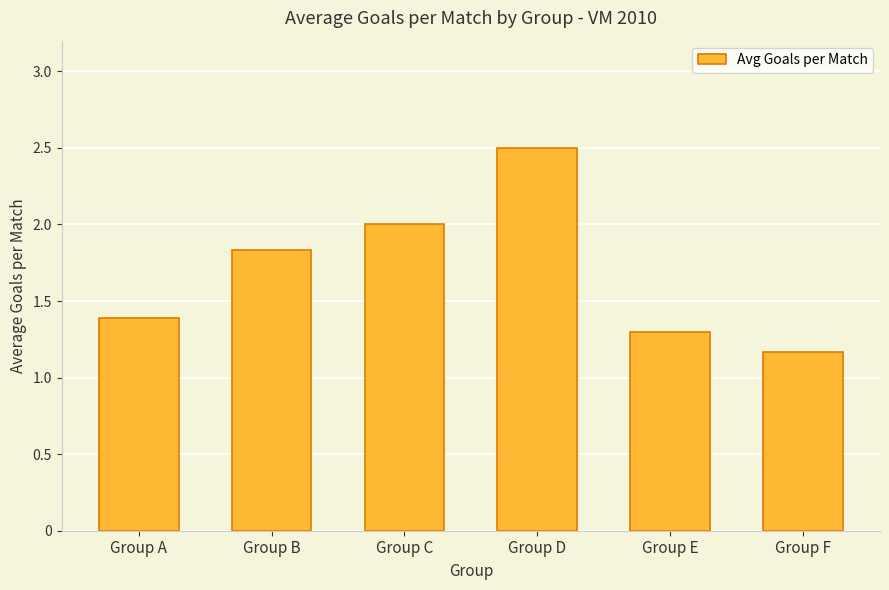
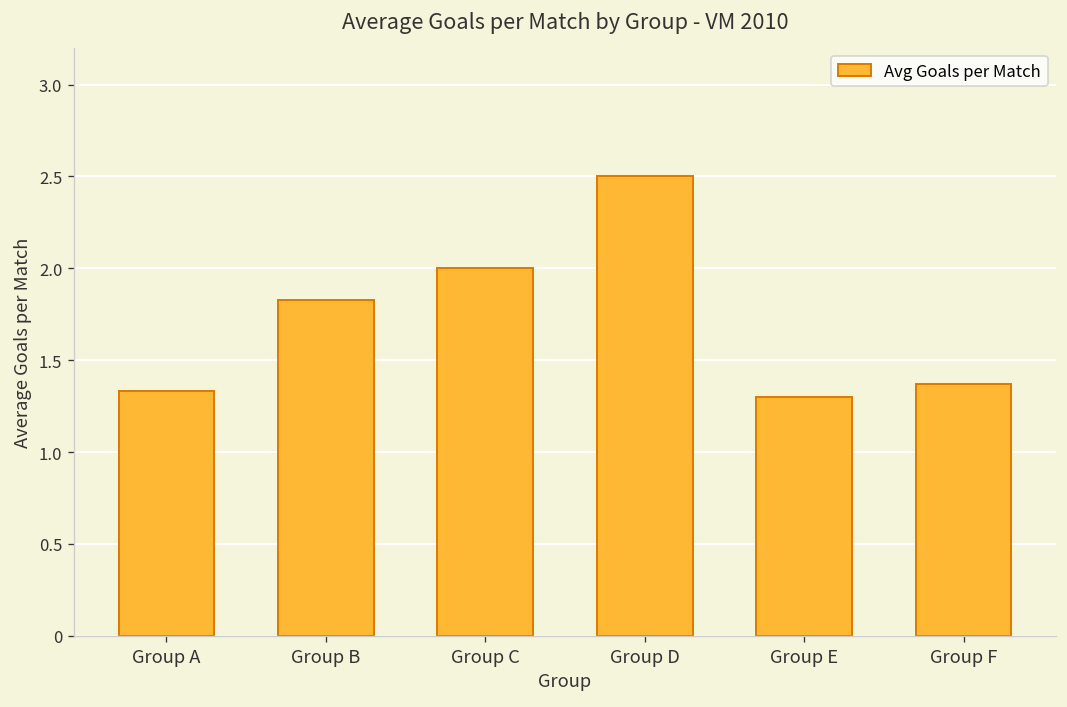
  {
-   "Group A": 1.39,
+   "Group A": 1.33,
    "Group B": 1.83,
    "Group C": 2.00,
    "Group D": 2.50,
    "Group E": 1.30,
-   "Group F": 1.17
+   "Group F": 1.37
  }
